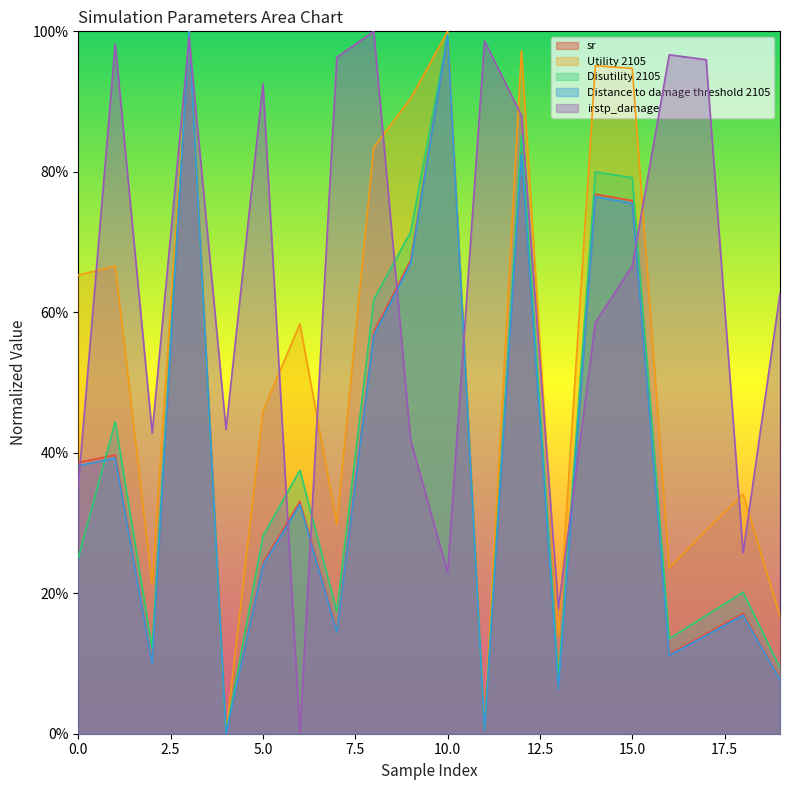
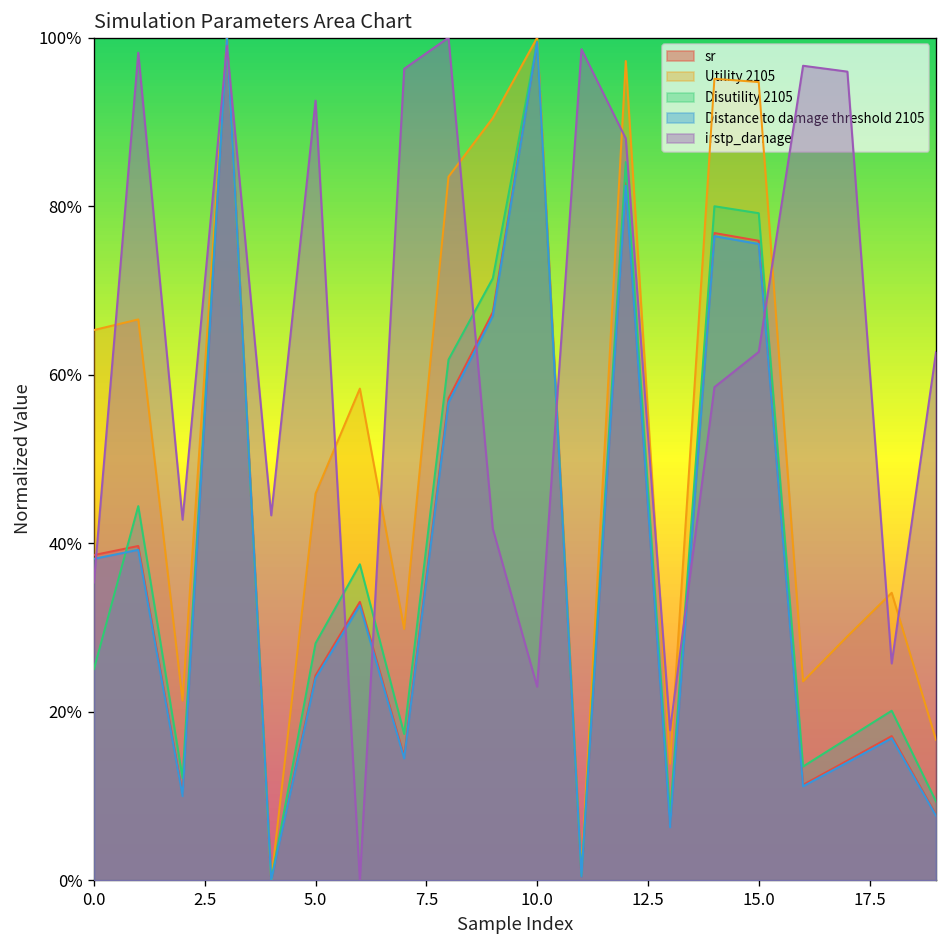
  {
    "Disutility 2105": {
      "0.0": "25%",
      "5.0": "28%",
      "15.0": "79%"
    },
    "Distance to damage threshold 2105": {
      "0.0": "38%",
      "15.0": "76%"
    },
    "irstp_damage": {
      "0.0": "35%",
      "5.0": "93%",
      "10.0": "23%",
-     "15.0": "67%"
+     "15.0": "63%"
    }
  }
